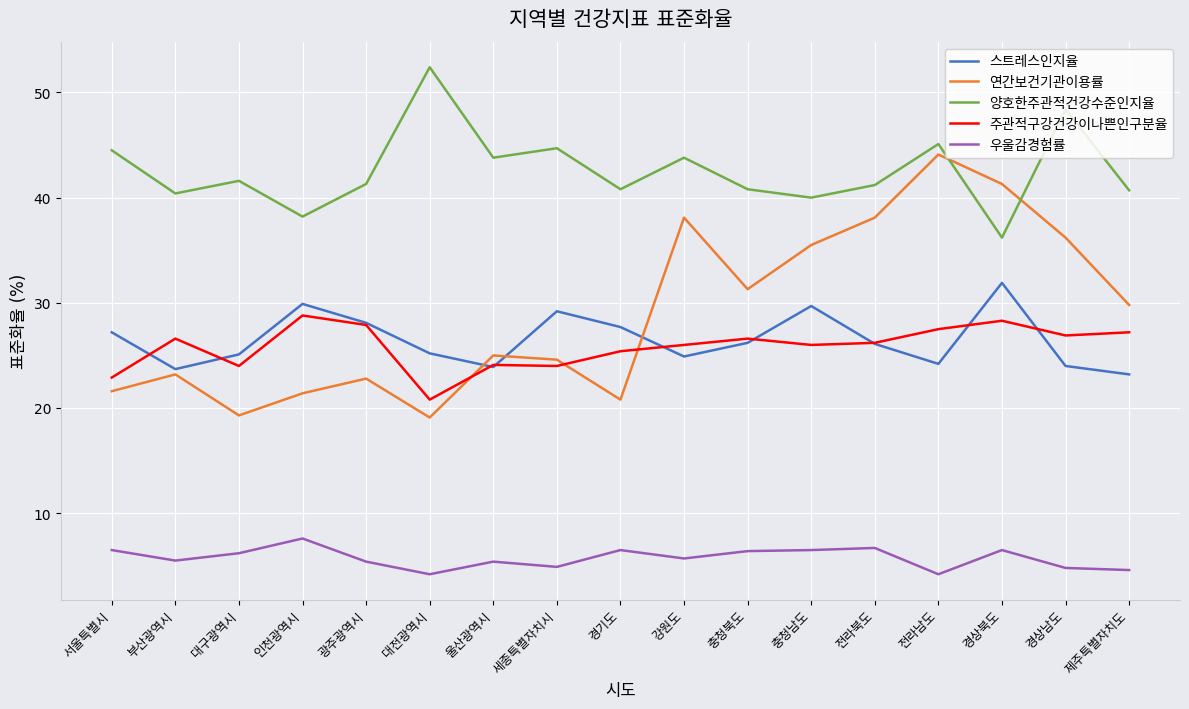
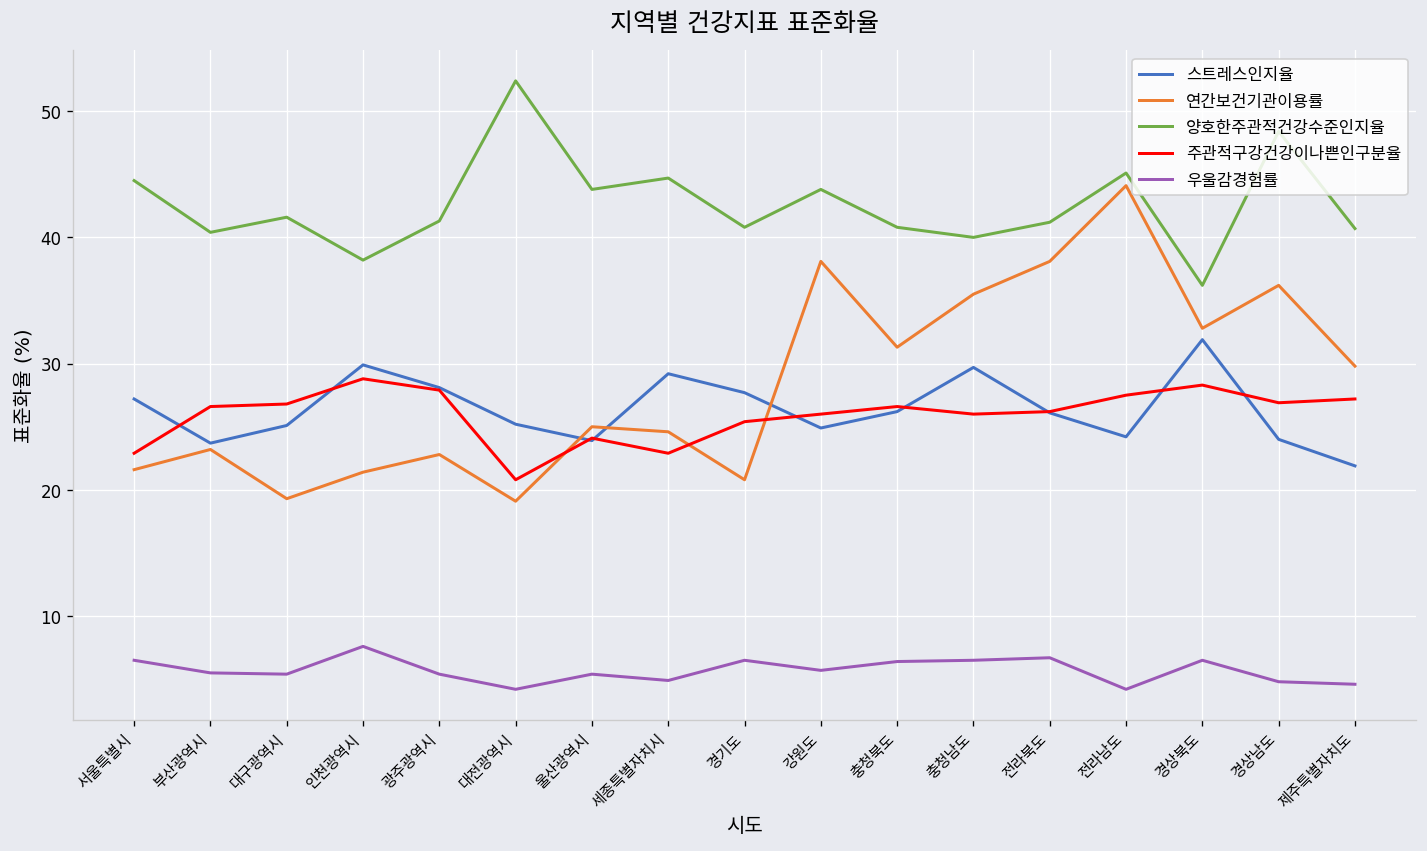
  {
    "스트레스인지율": {
      "서울특별시": 27.2,
      "부산광역시": 23.7,
      "대구광역시": 25.1,
      "인천광역시": 29.9,
      "대전광역시": 25.2,
      "세종특별자치시": 29.2,
      "경기도": 27.7,
      "강원도": 24.9,
      "충청북도": 26.2,
      "충청남도": 29.7,
      "전라남도": 24.2,
      "경상북도": 31.9,
      "경상남도": 24.0,
-     "제주특별자치도": 23.2
+     "제주특별자치도": 21.9
    },
    "연간보건기관이용률": {
      "서울특별시": 21.6,
      "부산광역시": 23.2,
      "대구광역시": 19.3,
      "인천광역시": 21.4,
      "광주광역시": 22.8,
      "대전광역시": 19.1,
      "울산광역시": 25.0,
      "세종특별자치시": 24.6,
      "경기도": 20.8,
      "강원도": 38.1,
      "충청북도": 31.3,
      "충청남도": 35.5,
      "전라북도": 38.1,
      "전라남도": 44.1,
-     "경상북도": 41.3,
+     "경상북도": 32.8,
      "경상남도": 36.2,
      "제주특별자치도": 29.8
    },
    "양호한주관적건강수준인지율": {
      "서울특별시": 44.5,
      "부산광역시": 40.4,
      "대구광역시": 41.6,
      "인천광역시": 38.2,
      "광주광역시": 41.3,
      "대전광역시": 52.4,
      "울산광역시": 43.8,
      "세종특별자치시": 44.7,
      "경기도": 40.8,
      "강원도": 43.8,
      "충청북도": 40.8,
      "충청남도": 40.0,
      "전라북도": 41.2,
      "전라남도": 45.1,
      "경상북도": 36.2,
      "제주특별자치도": 40.7
    },
    "주관적구강건강이나쁜인구분율": {
      "서울특별시": 22.9,
      "부산광역시": 26.6,
-     "대구광역시": 24.0,
+     "대구광역시": 26.8,
      "인천광역시": 28.8,
      "대전광역시": 20.8,
-     "세종특별자치시": 24.0,
+     "세종특별자치시": 22.9,
      "경기도": 25.4,
      "강원도": 26.0,
      "충청북도": 26.6,
      "충청남도": 26.0,
      "전라남도": 27.5,
      "경상북도": 28.3,
      "경상남도": 26.9,
      "제주특별자치도": 27.2
    },
    "우울감경험률": {
      "서울특별시": 6.5,
      "부산광역시": 5.5,
-     "대구광역시": 6.2,
+     "대구광역시": 5.4,
      "인천광역시": 7.6,
      "광주광역시": 5.4,
      "대전광역시": 4.2,
      "울산광역시": 5.4,
      "세종특별자치시": 4.9,
      "경기도": 6.5,
      "강원도": 5.7,
      "충청북도": 6.4,
      "충청남도": 6.5,
      "전라북도": 6.7,
      "전라남도": 4.2,
      "경상북도": 6.5,
      "경상남도": 4.8,
      "제주특별자치도": 4.6
    }
  }
